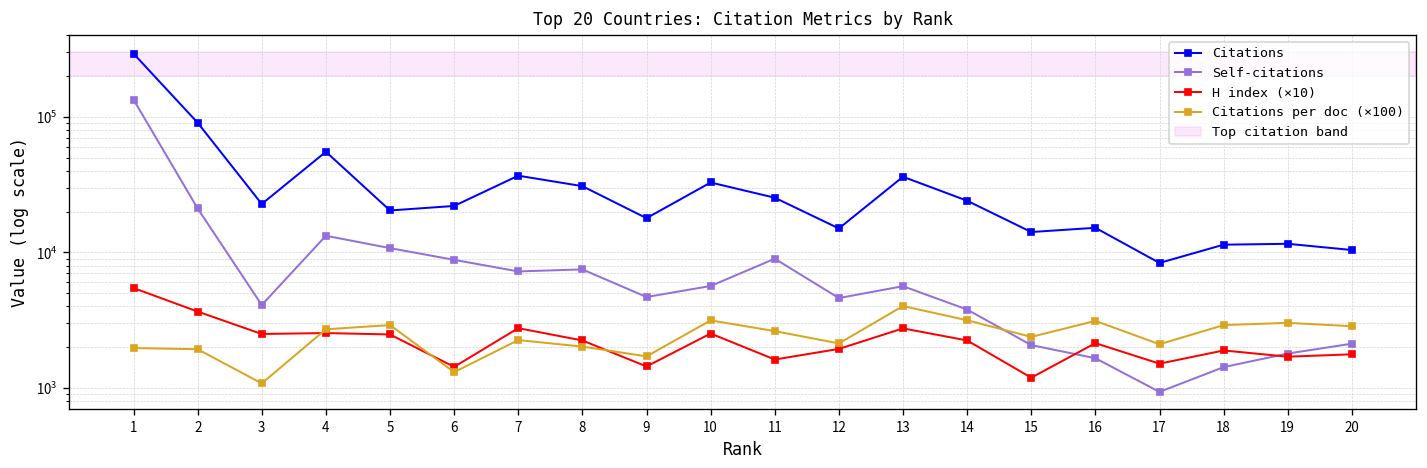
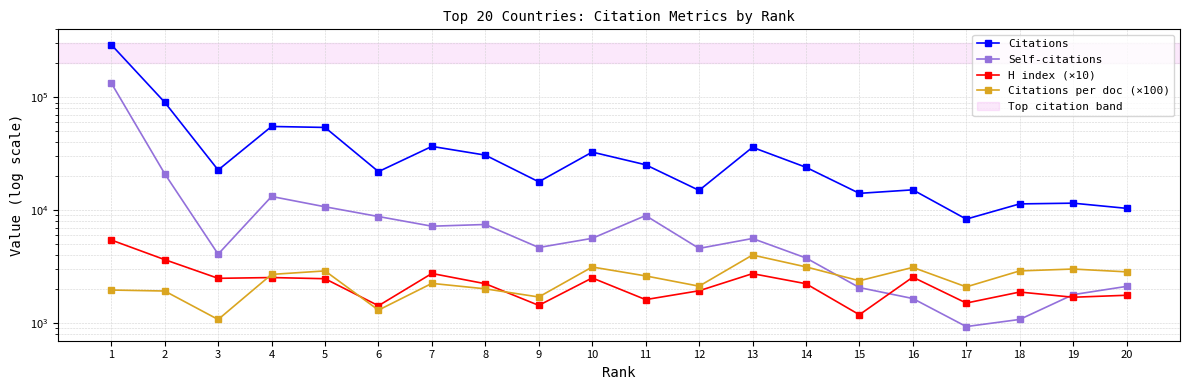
  {
    "Citations": {
      "1": 290000,
      "2": 90000,
      "3": 23000,
      "4": 60000,
-     "5": 20000,
+     "5": 50000,
      "6": 22000,
      "7": 37000,
      "8": 31000,
      "9": 18000,
      "10": 33000,
      "11": 25000,
      "12": 15000,
      "13": 36000,
      "14": 24000,
      "15": 14000,
      "16": 15000,
      "17": 8000,
      "18": 11000,
      "19": 12000,
      "20": 10000
    },
    "Self-citations": {
      "1": 130000,
      "2": 21000,
      "3": 4100,
      "4": 13000,
      "5": 11000,
      "6": 9000,
      "7": 7000,
      "8": 7000,
      "9": 4700,
      "10": 6000,
      "11": 9000,
      "12": 4600,
      "13": 6000,
      "14": 3800,
      "15": 2100,
      "16": 1700,
      "17": 900,
-     "18": 1400,
+     "18": 1100,
      "19": 1800,
      "20": 2100
    },
    "H index (×10)": {
      "1": 5000,
      "2": 3700,
      "3": 2500,
      "4": 2500,
      "5": 2500,
      "6": 1400,
      "7": 2800,
      "8": 2200,
      "9": 1400,
      "10": 2500,
      "11": 1600,
      "12": 1900,
      "13": 2800,
      "14": 2200,
      "15": 1200,
-     "16": 2100,
+     "16": 2600,
      "17": 1500,
      "18": 1900,
      "19": 1700,
      "20": 1800
    },
    "Citations per doc (×100)": {
      "1": 2000,
      "2": 1900,
      "3": 1100,
      "4": 2700,
      "5": 2900,
      "6": 1300,
      "7": 2300,
      "8": 2000,
      "9": 1700,
      "10": 3100,
      "11": 2600,
      "12": 2100,
      "13": 4000,
      "14": 3200,
      "15": 2400,
      "16": 3100,
      "17": 2100,
      "18": 2900,
      "19": 3000,
      "20": 2900
    }
  }
